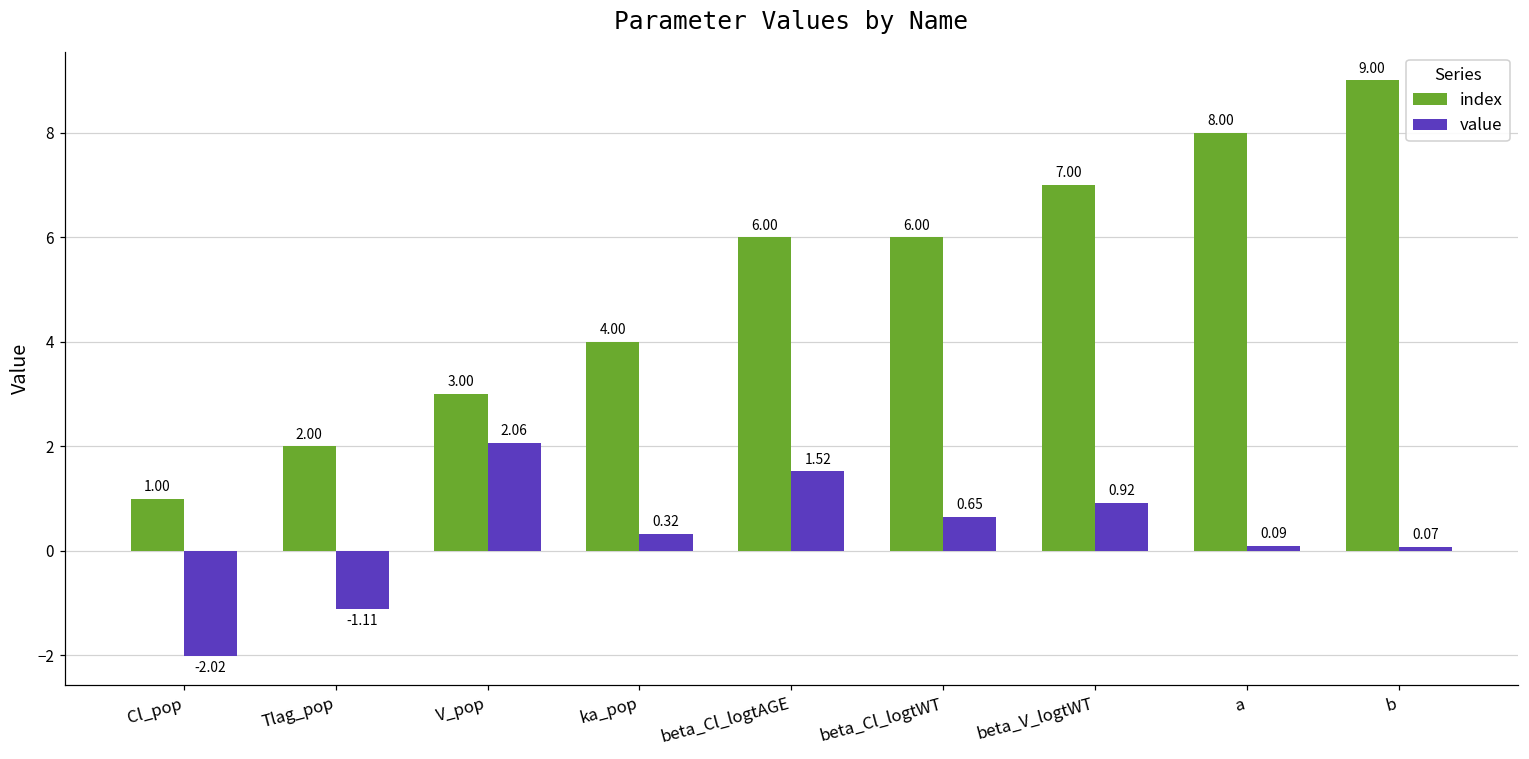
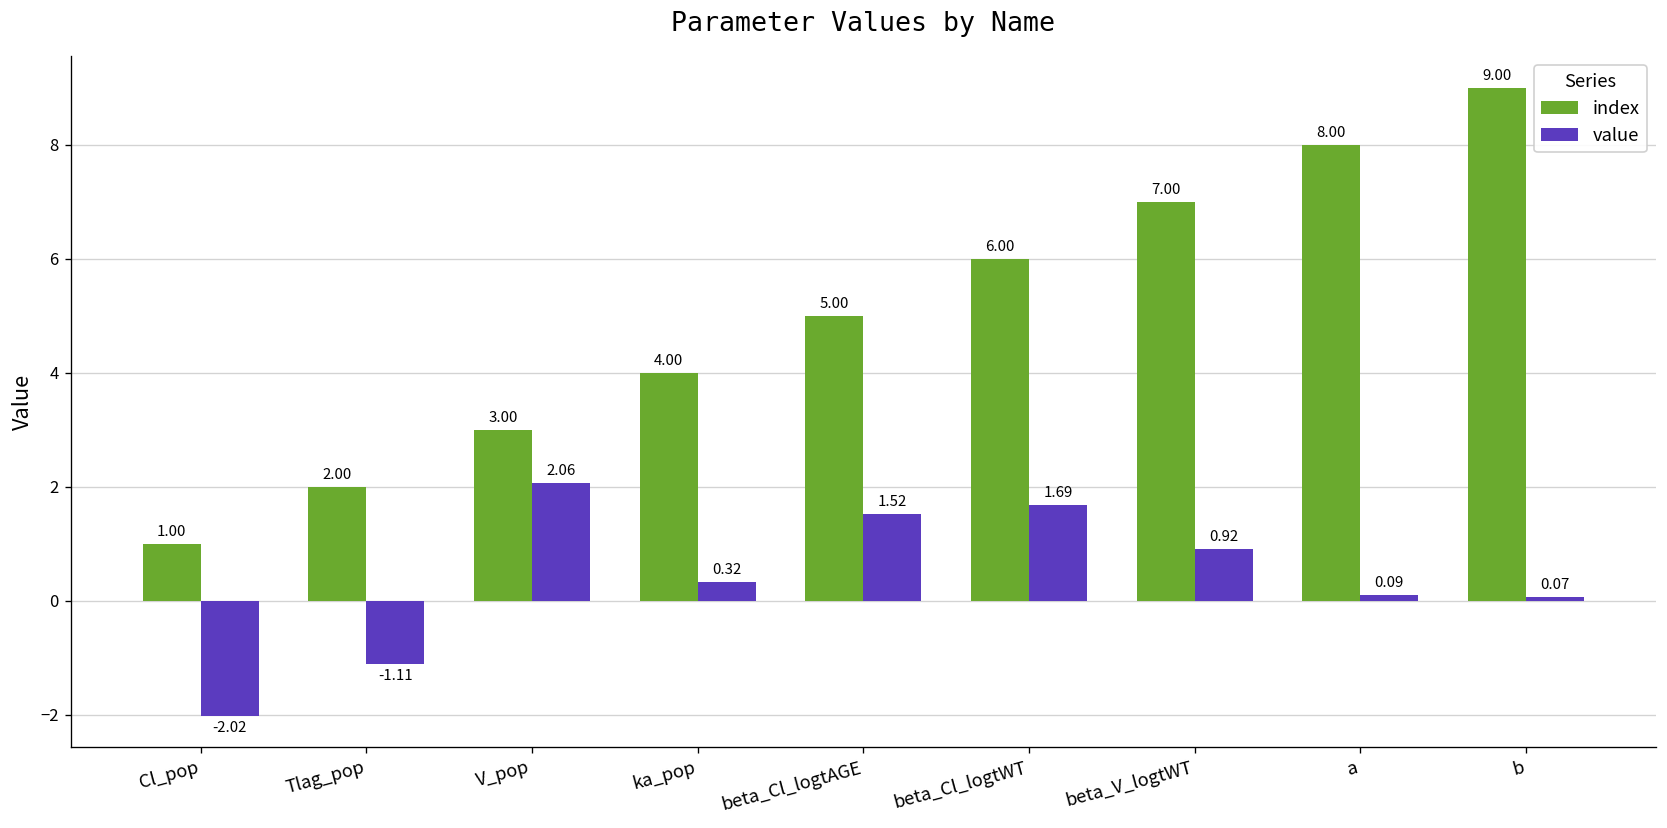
  {
    "index": {
      "Cl_pop": 1.00,
      "Tlag_pop": 2.00,
      "V_pop": 3.00,
      "ka_pop": 4.00,
-     "beta_Cl_logtAGE": 6.00,
+     "beta_Cl_logtAGE": 5.00,
      "beta_Cl_logtWT": 6.00,
      "beta_V_logtWT": 7.00,
      "a": 8.00,
      "b": 9.00
    },
    "value": {
      "Cl_pop": -2.02,
      "Tlag_pop": -1.11,
      "V_pop": 2.06,
      "ka_pop": 0.32,
      "beta_Cl_logtAGE": 1.52,
-     "beta_Cl_logtWT": 0.65,
+     "beta_Cl_logtWT": 1.69,
      "beta_V_logtWT": 0.92,
      "a": 0.09,
      "b": 0.07
    }
  }
